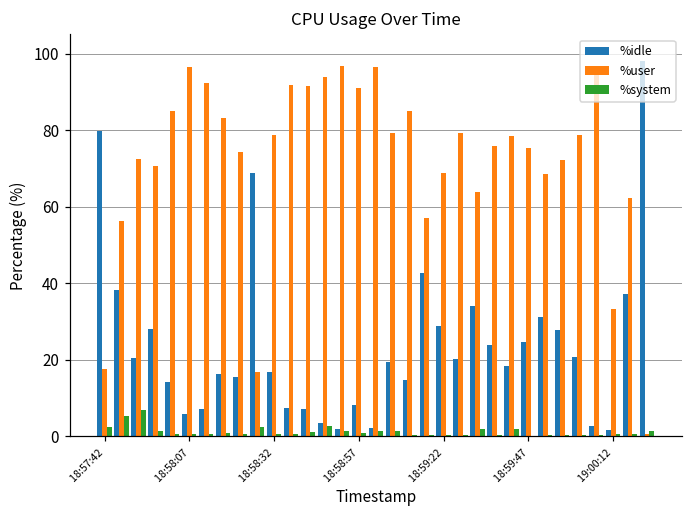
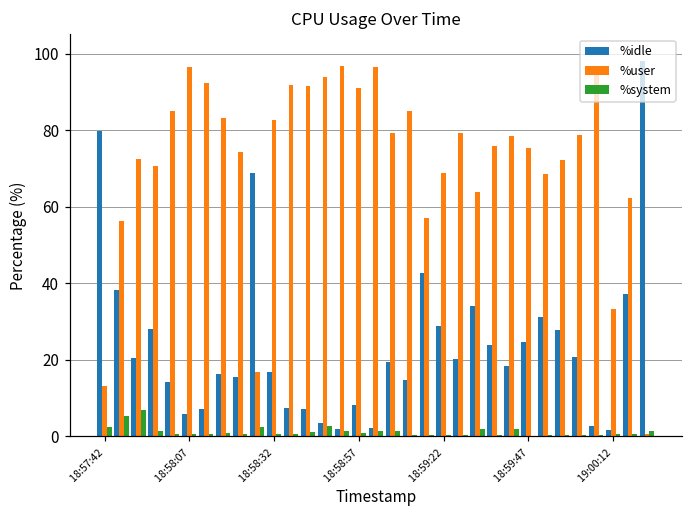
  {
    "%user": {
-     "18:57:42": 18,
+     "18:57:42": 13,
      "18:58:07": 97,
-     "18:58:32": 79,
+     "18:58:32": 83,
      "18:58:57": 91,
      "18:59:22": 69,
      "18:59:47": 75,
      "19:00:12": 33
    }
  }
